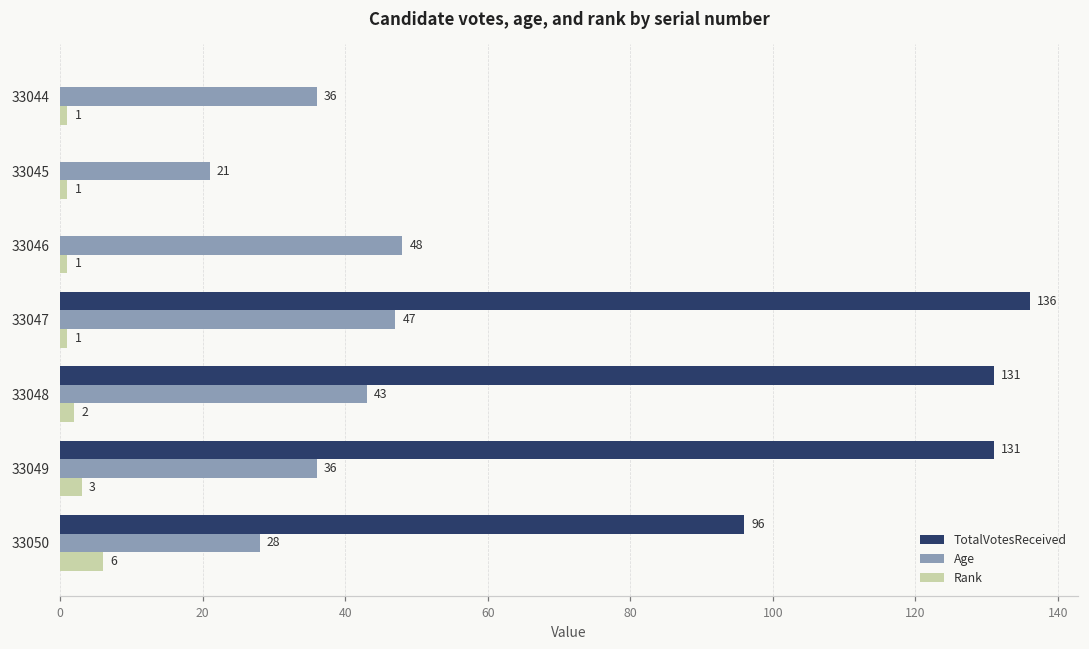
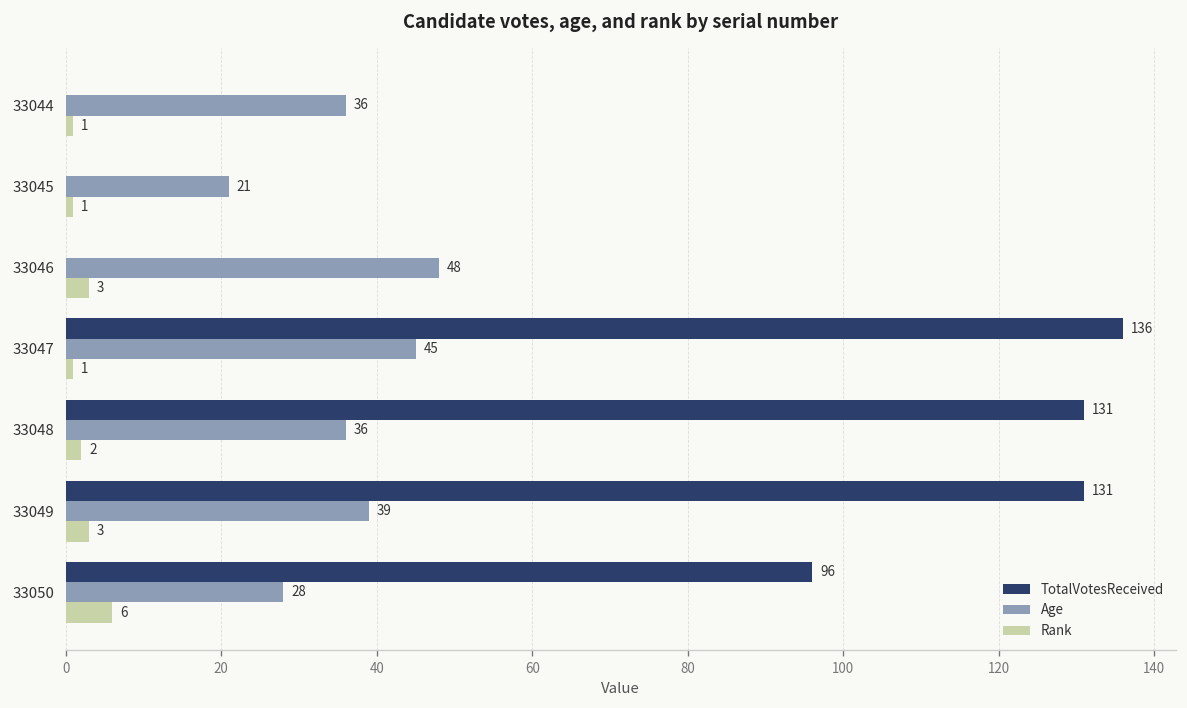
  {
    "TotalVotesReceived": {
      "33047": 136,
      "33048": 131,
      "33049": 131,
      "33050": 96
    },
    "Age": {
      "33044": 36,
      "33045": 21,
      "33046": 48,
-     "33047": 47,
-     "33048": 43,
-     "33049": 36,
+     "33047": 45,
+     "33048": 36,
+     "33049": 39,
      "33050": 28
    },
    "Rank": {
      "33044": 1,
      "33045": 1,
-     "33046": 1,
+     "33046": 3,
      "33047": 1,
      "33048": 2,
      "33049": 3,
      "33050": 6
    }
  }
